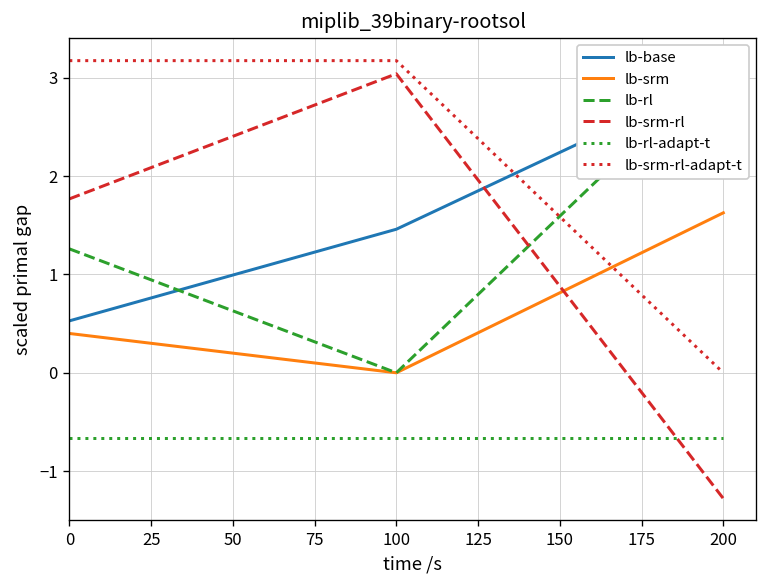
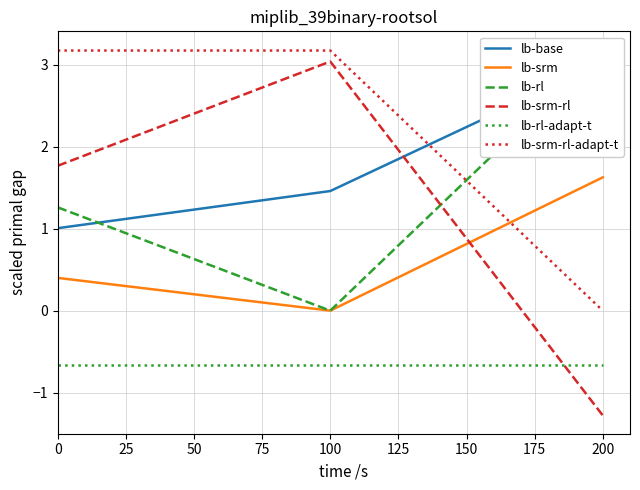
  {
    "lb-base": {
-     "0": 0.5,
+     "0": 1.0,
      "100": 1.5
    },
    "lb-srm": {
      "0": 0.4,
      "200": 1.6
    }
  }
